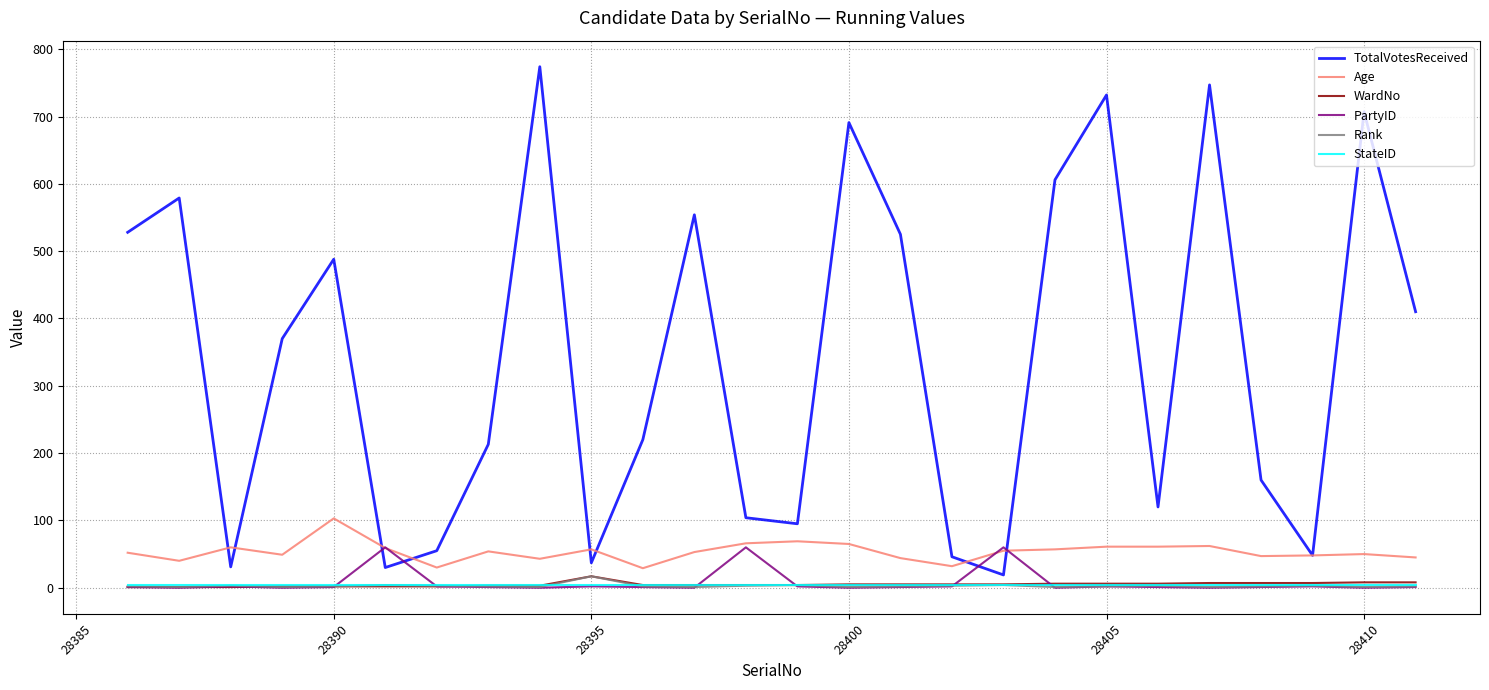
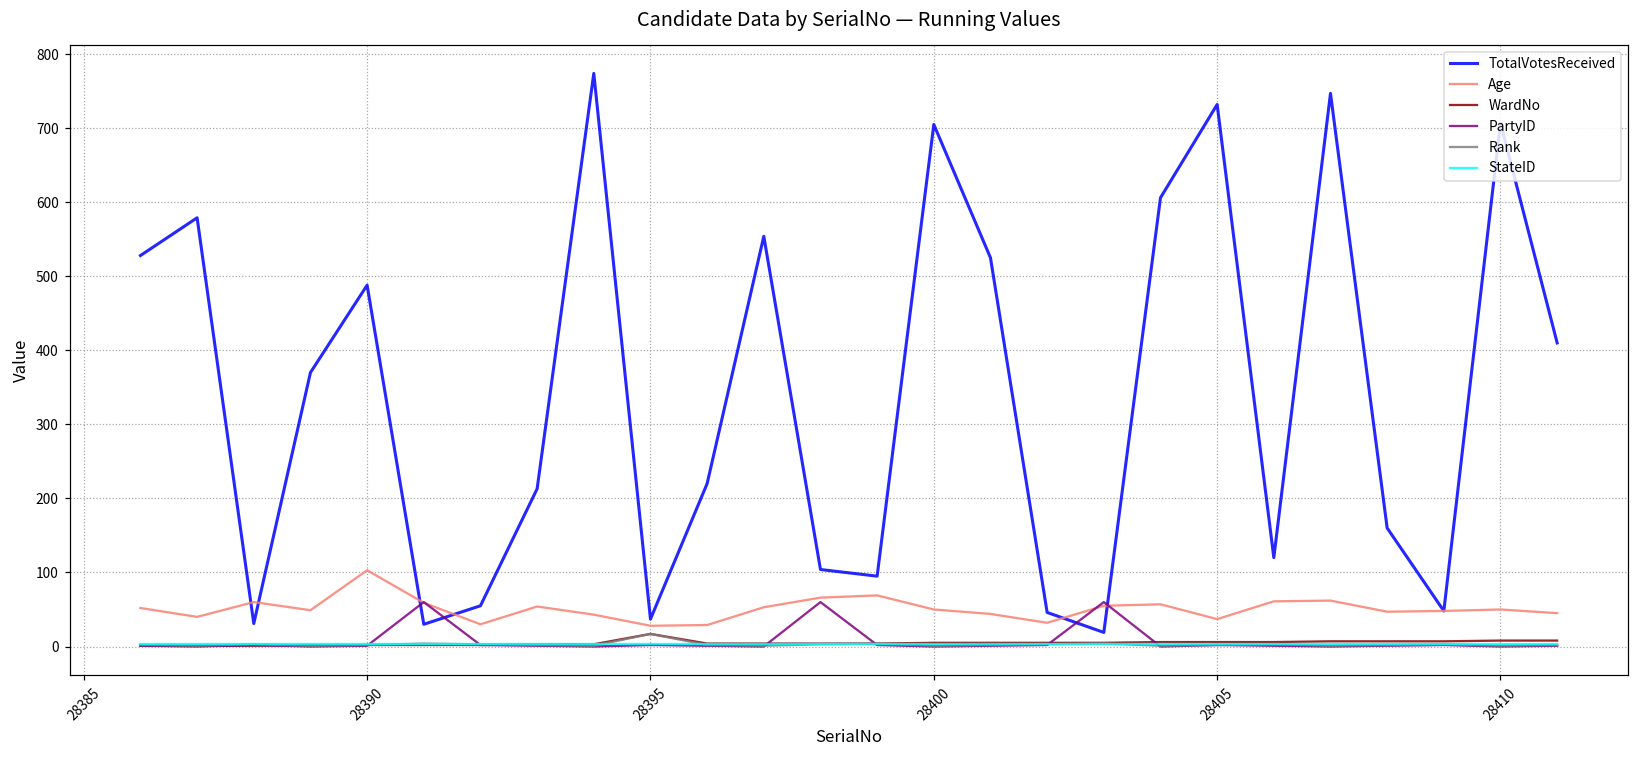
  {
    "TotalVotesReceived": {
      "28390": 490,
      "28395": 40,
-     "28400": 690,
+     "28400": 710,
      "28405": 730
    },
    "Age": {
      "28390": 100,
-     "28395": 60,
-     "28400": 70,
-     "28405": 60,
+     "28395": 30,
+     "28400": 50,
+     "28405": 40,
      "28410": 50
    },
    "WardNo": {
      "28410": 10
    }
  }
